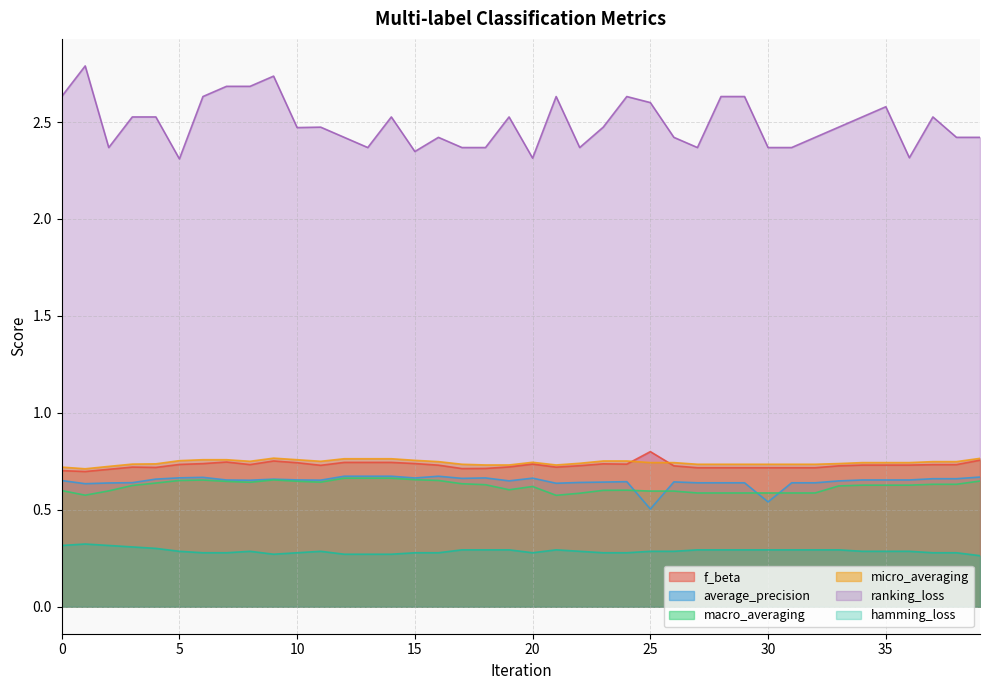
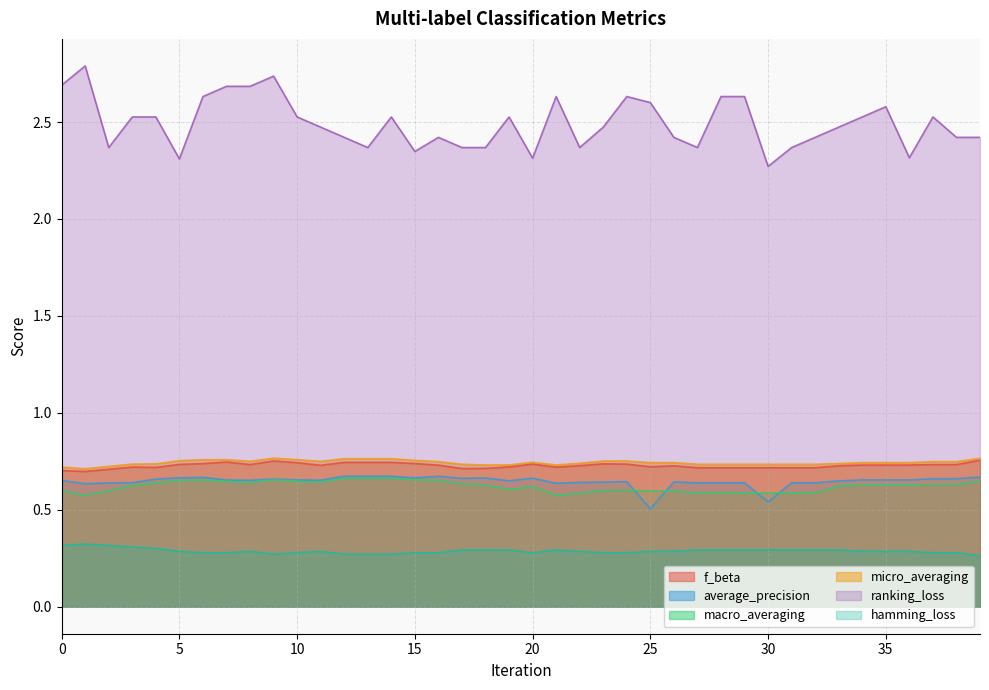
  {
    "f_beta": {
      "0": 0.70,
      "5": 0.73,
      "10": 0.74,
      "15": 0.74,
-     "25": 0.80,
+     "25": 0.72,
      "30": 0.72
    },
    "average_precision": {
      "0": 0.65,
      "5": 0.66,
      "20": 0.66,
      "25": 0.50,
      "30": 0.54,
      "35": 0.65
    },
    "micro_averaging": {
      "0": 0.72,
      "5": 0.75,
      "10": 0.76,
      "15": 0.75,
      "25": 0.74,
      "30": 0.73
    },
    "ranking_loss": {
-     "0": 2.63,
+     "0": 2.69,
      "5": 2.31,
-     "10": 2.47,
+     "10": 2.53,
      "15": 2.35,
      "20": 2.31,
      "25": 2.60,
-     "30": 2.37,
+     "30": 2.27,
      "35": 2.58
    }
  }
